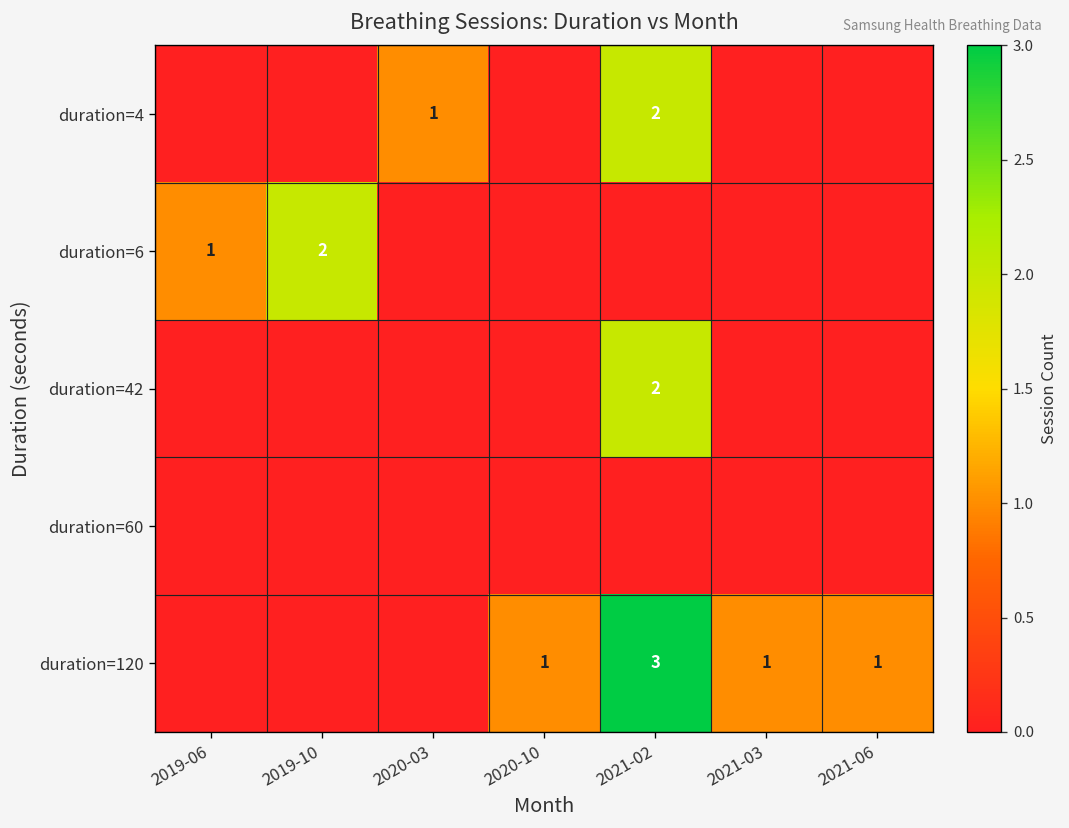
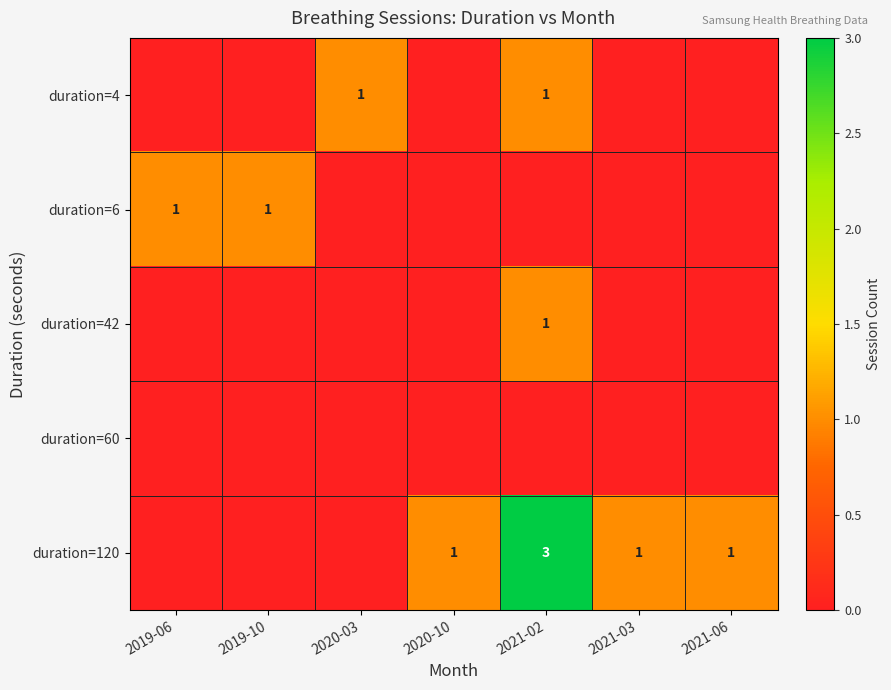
  {
    "duration=4": {
      "2020-03": 1,
-     "2021-02": 2
+     "2021-02": 1
    },
    "duration=6": {
      "2019-06": 1,
-     "2019-10": 2
+     "2019-10": 1
    },
    "duration=42": {
-     "2021-02": 2
+     "2021-02": 1
    },
    "duration=120": {
      "2020-10": 1,
      "2021-02": 3,
      "2021-03": 1,
      "2021-06": 1
    }
  }
